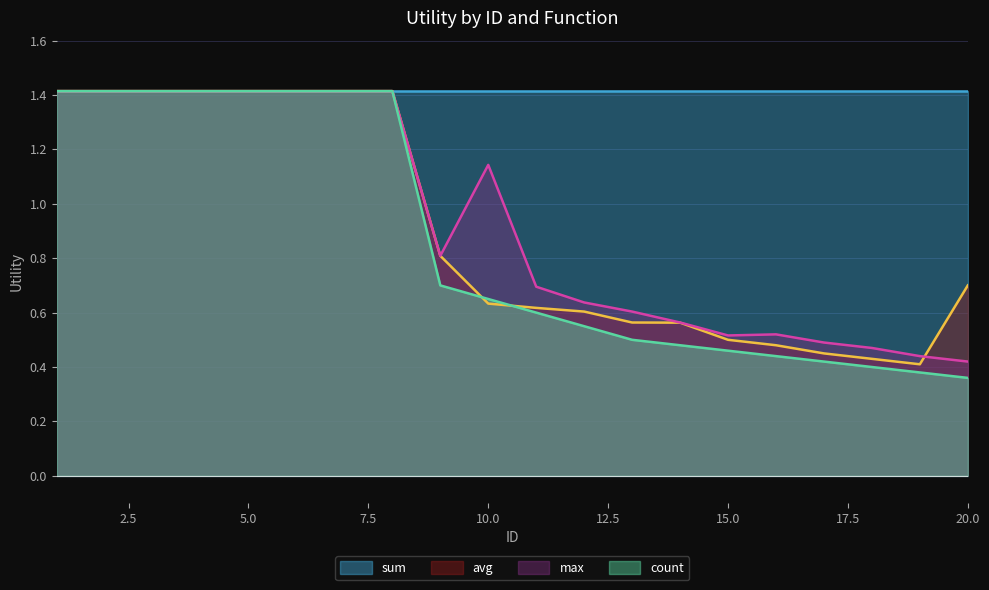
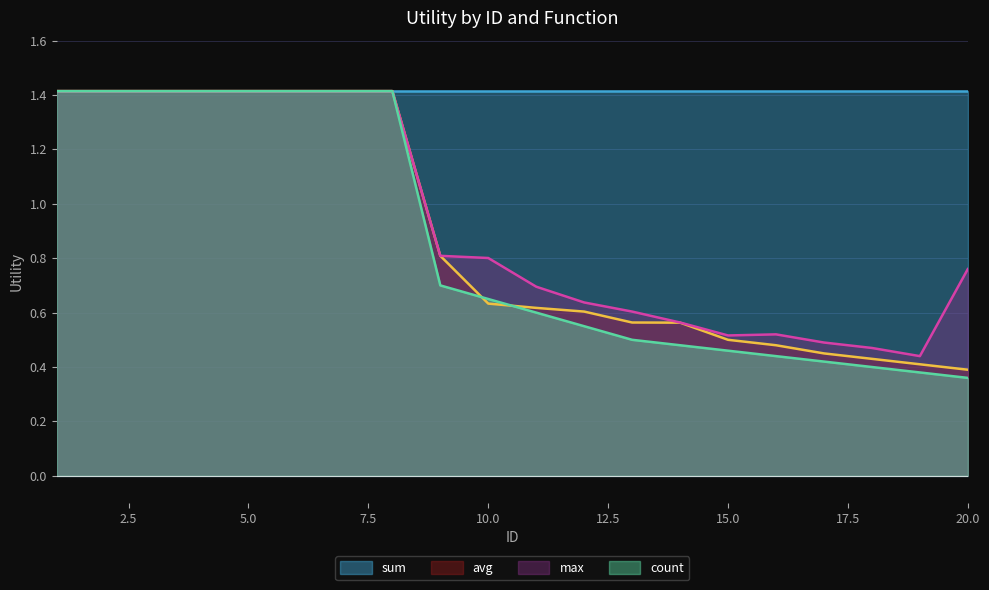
  {
    "avg": {
      "10.0": 0.63,
      "15.0": 0.50,
-     "20.0": 0.70
+     "20.0": 0.39
    },
    "max": {
-     "10.0": 1.14,
+     "10.0": 0.80,
      "15.0": 0.52,
-     "20.0": 0.42
+     "20.0": 0.76
    }
  }
